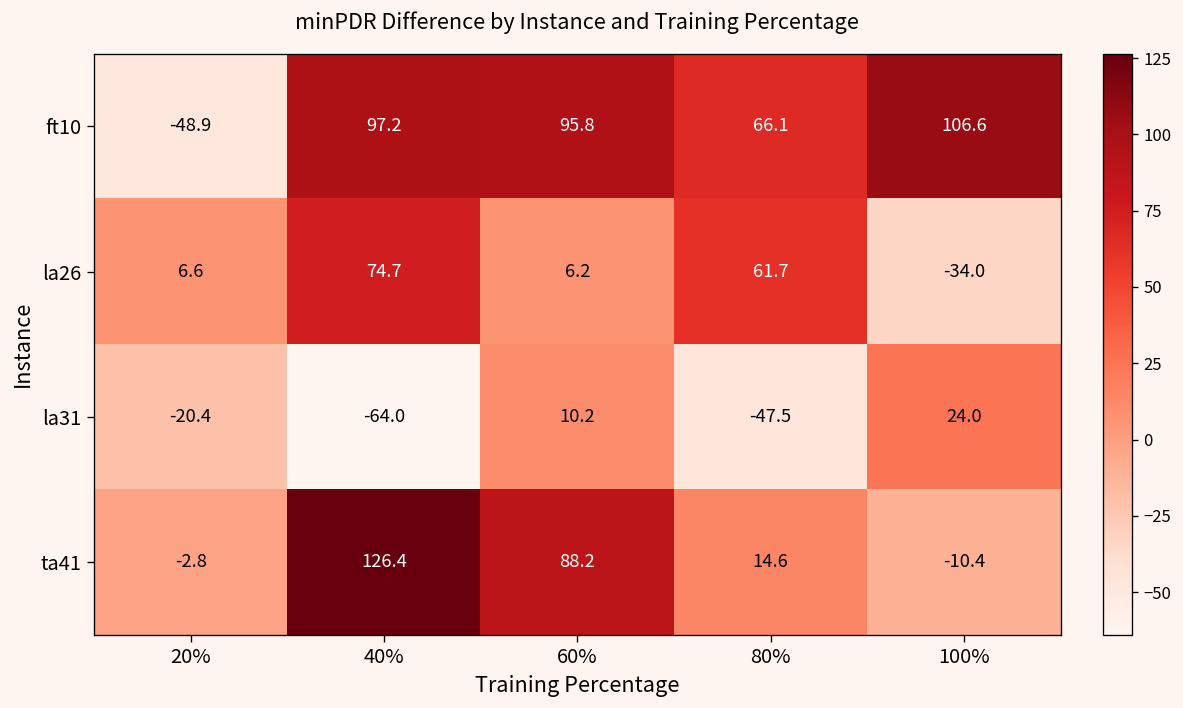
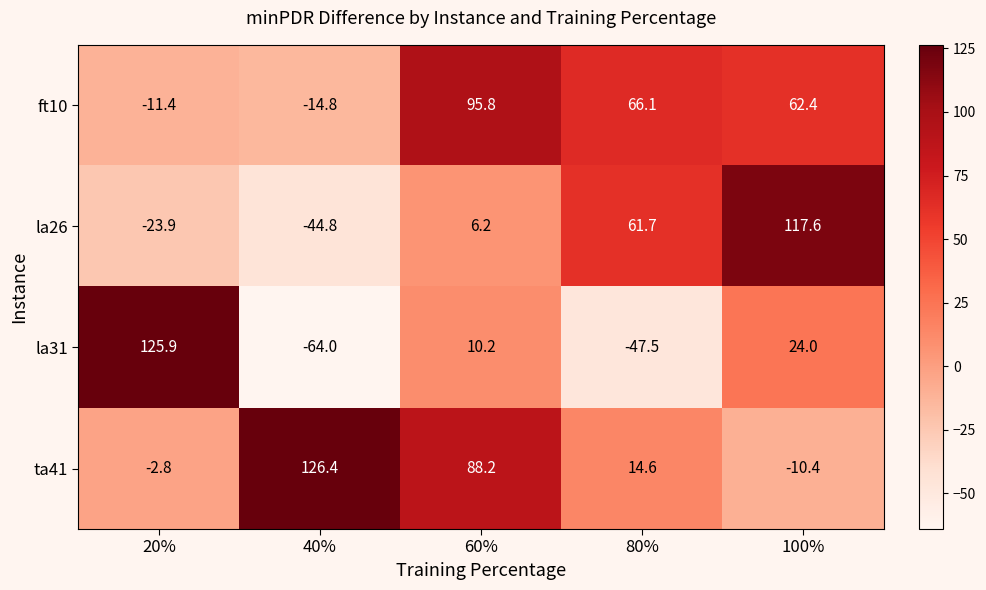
  {
    "ft10": {
-     "20%": -48.9,
-     "40%": 97.2,
+     "20%": -11.4,
+     "40%": -14.8,
      "60%": 95.8,
      "80%": 66.1,
-     "100%": 106.6
+     "100%": 62.4
    },
    "la26": {
-     "20%": 6.6,
-     "40%": 74.7,
+     "20%": -23.9,
+     "40%": -44.8,
      "60%": 6.2,
      "80%": 61.7,
-     "100%": -34.0
+     "100%": 117.6
    },
    "la31": {
-     "20%": -20.4,
+     "20%": 125.9,
      "40%": -64.0,
      "60%": 10.2,
      "80%": -47.5,
      "100%": 24.0
    },
    "ta41": {
      "20%": -2.8,
      "40%": 126.4,
      "60%": 88.2,
      "80%": 14.6,
      "100%": -10.4
    }
  }
